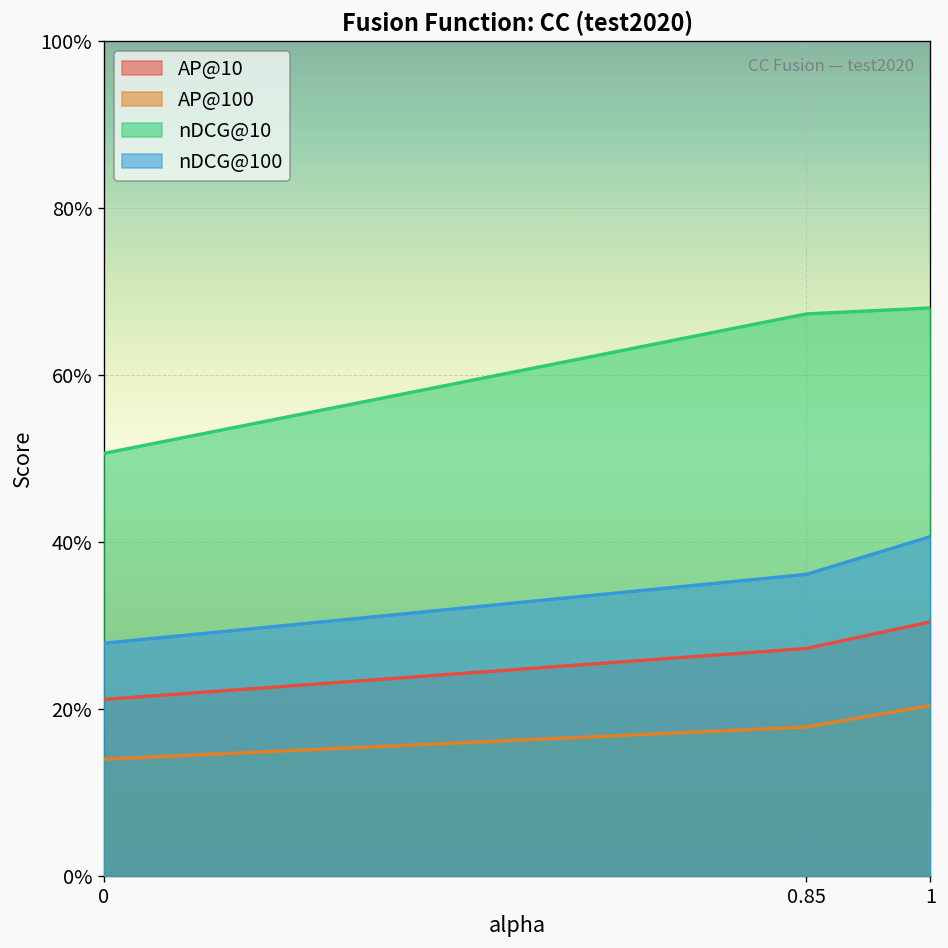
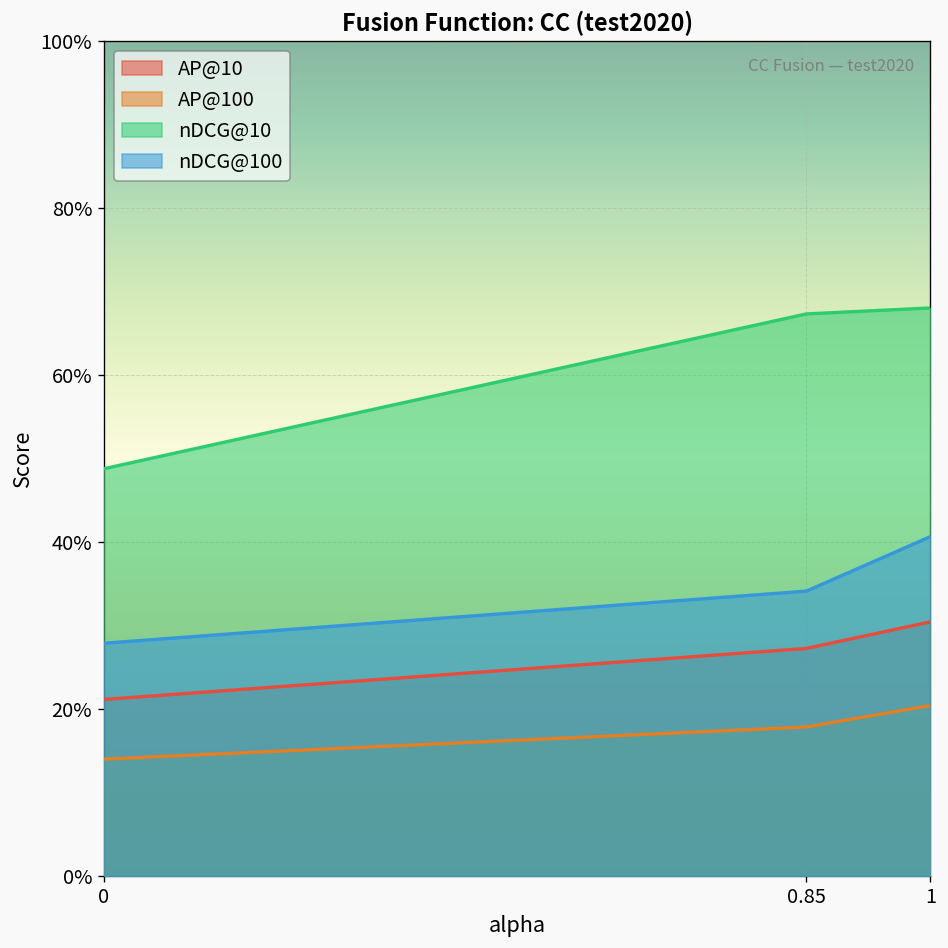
  {
    "nDCG@10": {
-     "0": "51%",
+     "0": "49%",
      "0.85": "67%",
      "1": "68%"
    },
    "nDCG@100": {
      "0": "28%",
-     "0.85": "36%",
+     "0.85": "34%",
      "1": "41%"
    }
  }
